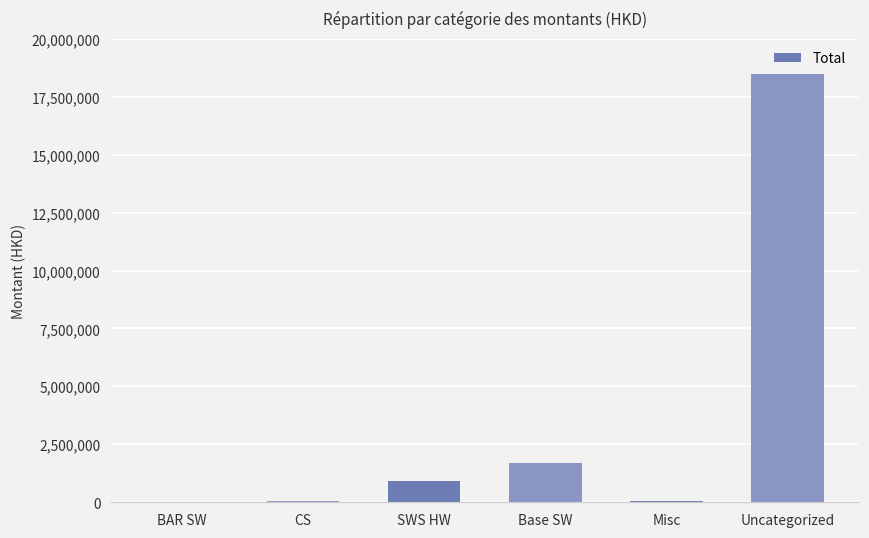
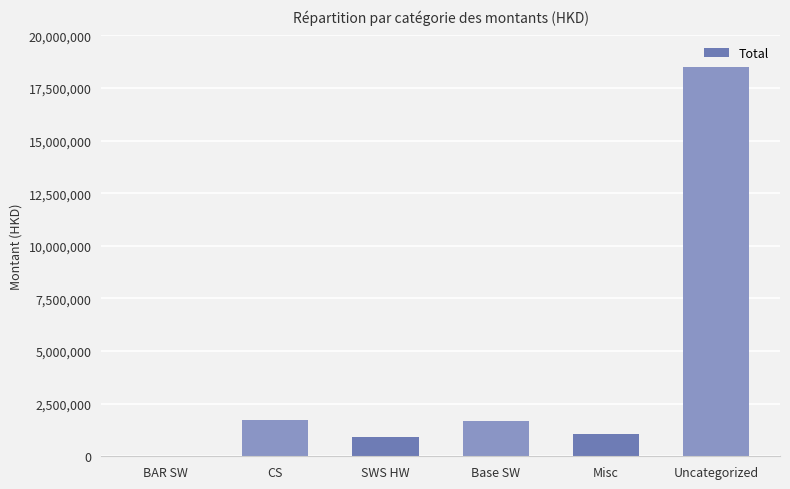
  {
    "BAR SW": "0",
-   "CS": "100,000",
+   "CS": "1,700,000",
    "SWS HW": "900,000",
    "Base SW": "1,700,000",
-   "Misc": "0",
+   "Misc": "1,100,000",
    "Uncategorized": "18,500,000"
  }
